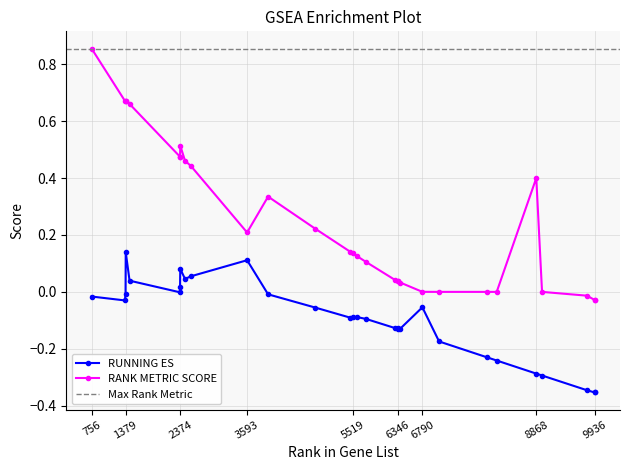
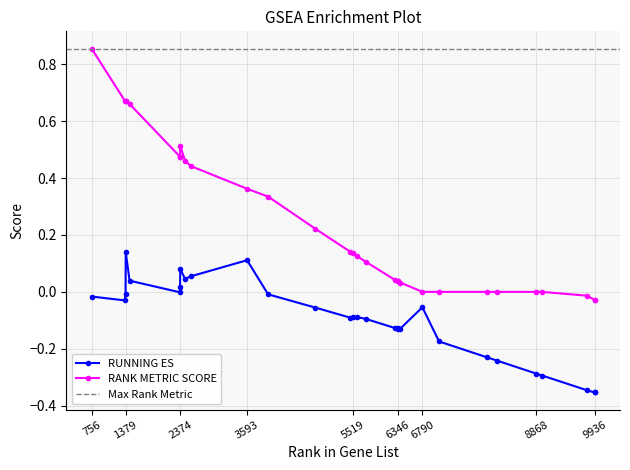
  {
    "RUNNING ES": {
      "756": -0.02,
      "1379": 0.14,
      "2374": 0.08,
      "3593": 0.11,
      "5519": -0.09,
      "6346": -0.13,
      "6790": -0.05,
      "8868": -0.29,
      "9936": -0.35
    },
    "RANK METRIC SCORE": {
      "756": 0.86,
      "1379": 0.67,
      "2374": 0.51,
-     "3593": 0.21,
+     "3593": 0.36,
      "5519": 0.14,
      "6346": 0.04,
      "6790": 0.00,
-     "8868": 0.4,
+     "8868": 0.0,
      "9936": -0.03
    }
  }
